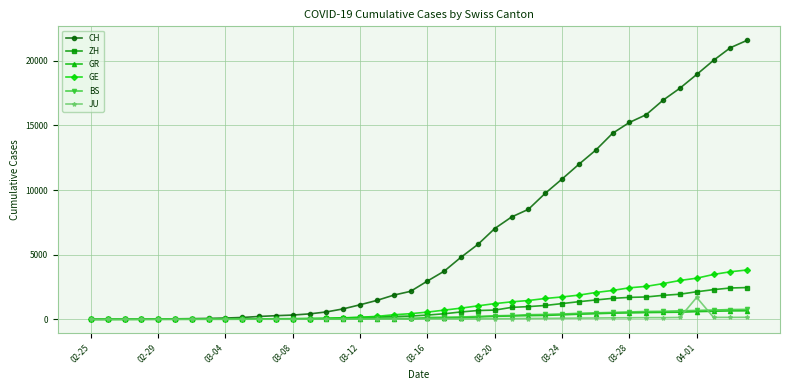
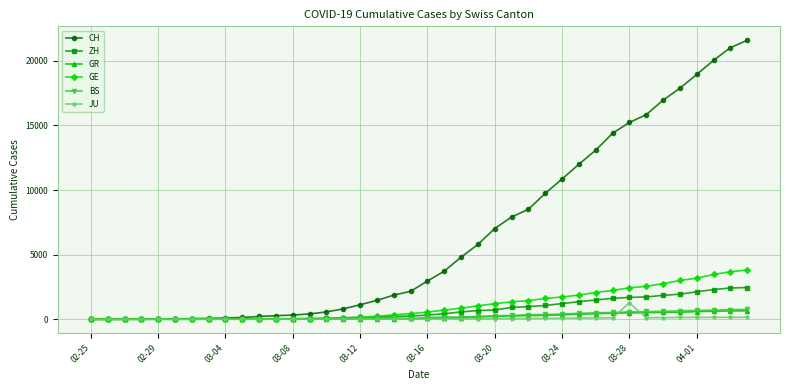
  {
    "JU": {
      "03-24": 100,
-     "03-28": 100,
-     "04-01": 1700
+     "03-28": 1300,
+     "04-01": 100
    }
  }
